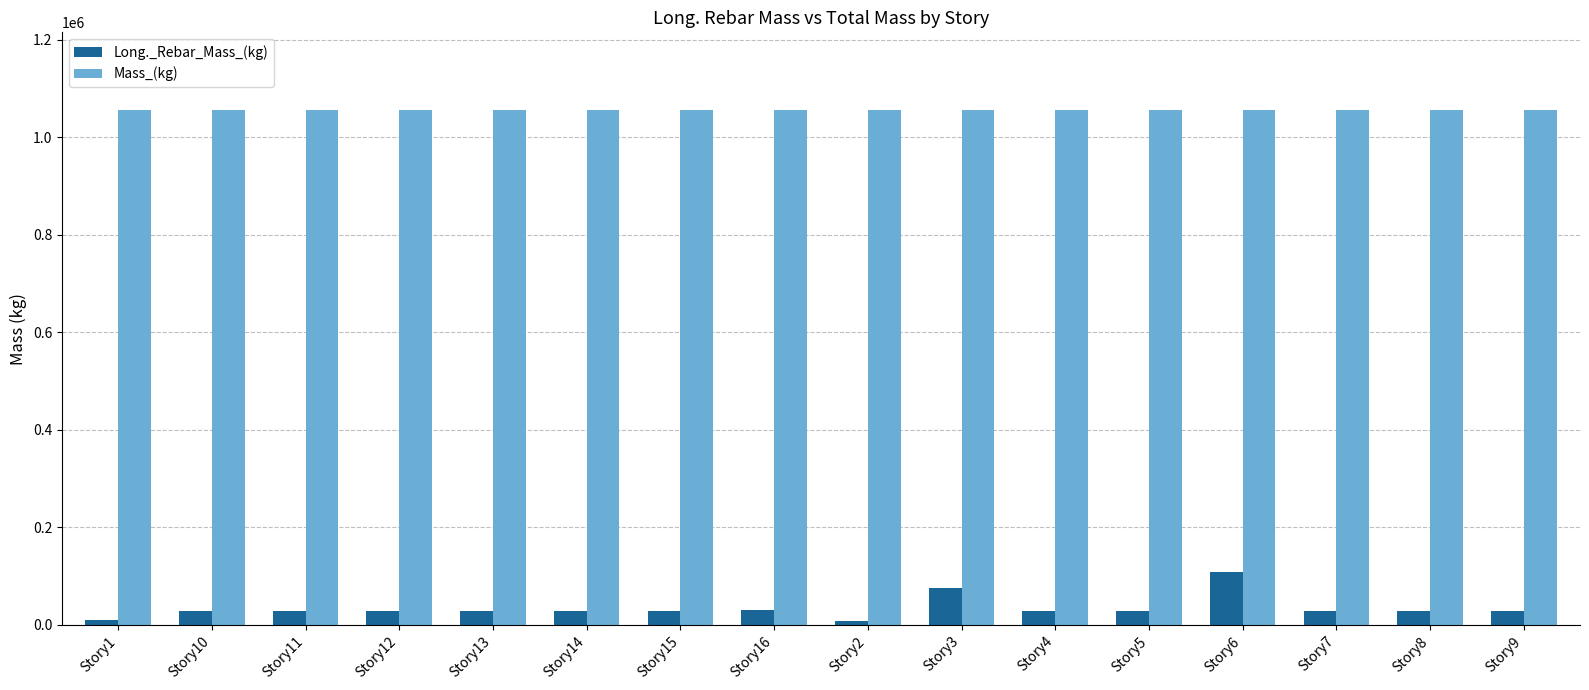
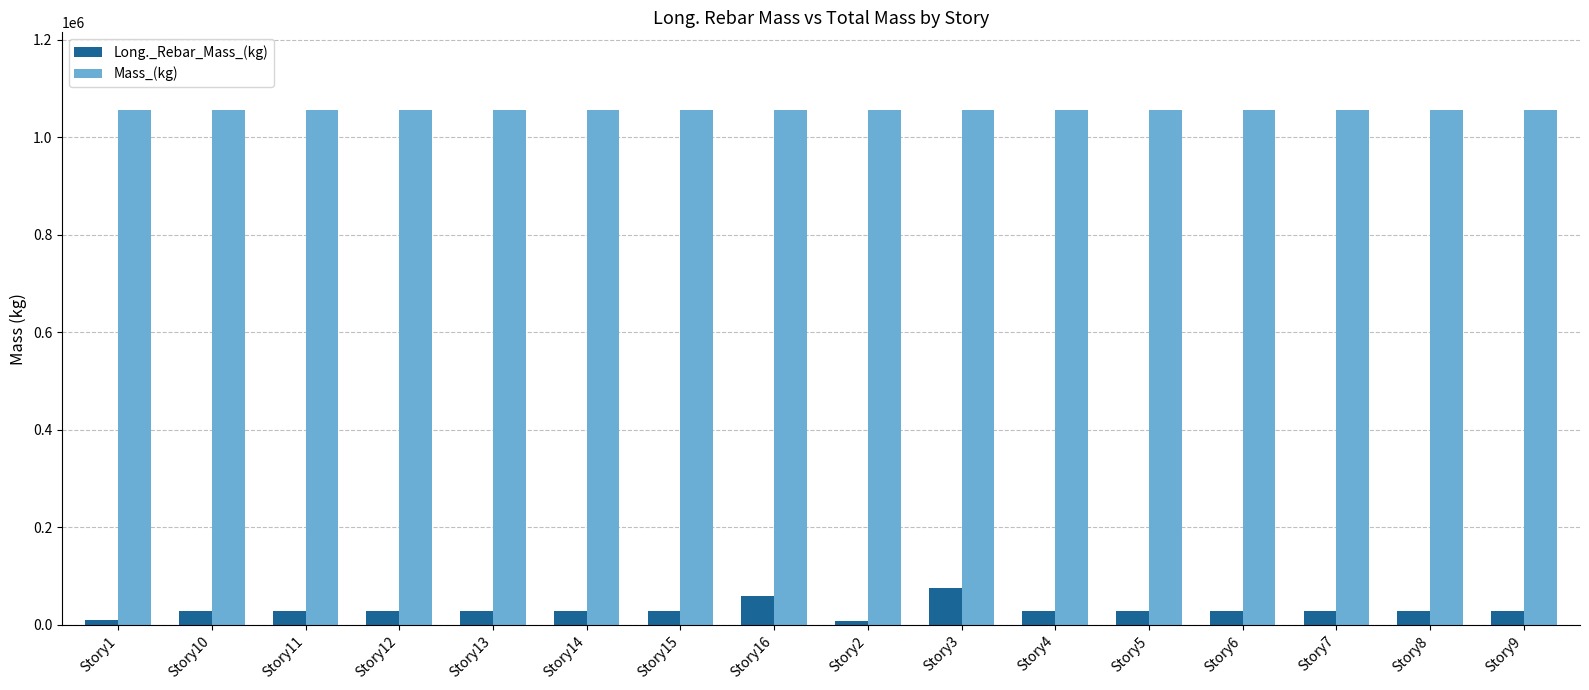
  {
    "Long._Rebar_Mass_(kg)": {
      "Story1": 10000,
      "Story10": 30000,
      "Story11": 30000,
      "Story12": 30000,
      "Story13": 30000,
      "Story14": 30000,
      "Story15": 30000,
-     "Story16": 30000,
+     "Story16": 60000,
      "Story2": 10000,
      "Story3": 80000,
      "Story4": 30000,
      "Story5": 30000,
-     "Story6": 110000,
+     "Story6": 30000,
      "Story7": 30000,
      "Story8": 30000,
      "Story9": 30000
    },
    "Mass_(kg)": {
      "Story1": 1060000,
      "Story10": 1060000,
      "Story11": 1060000,
      "Story12": 1060000,
      "Story13": 1060000,
      "Story14": 1060000,
      "Story15": 1060000,
      "Story16": 1060000,
      "Story2": 1060000,
      "Story3": 1060000,
      "Story4": 1060000,
      "Story5": 1060000,
      "Story6": 1060000,
      "Story7": 1060000,
      "Story8": 1060000,
      "Story9": 1060000
    }
  }
